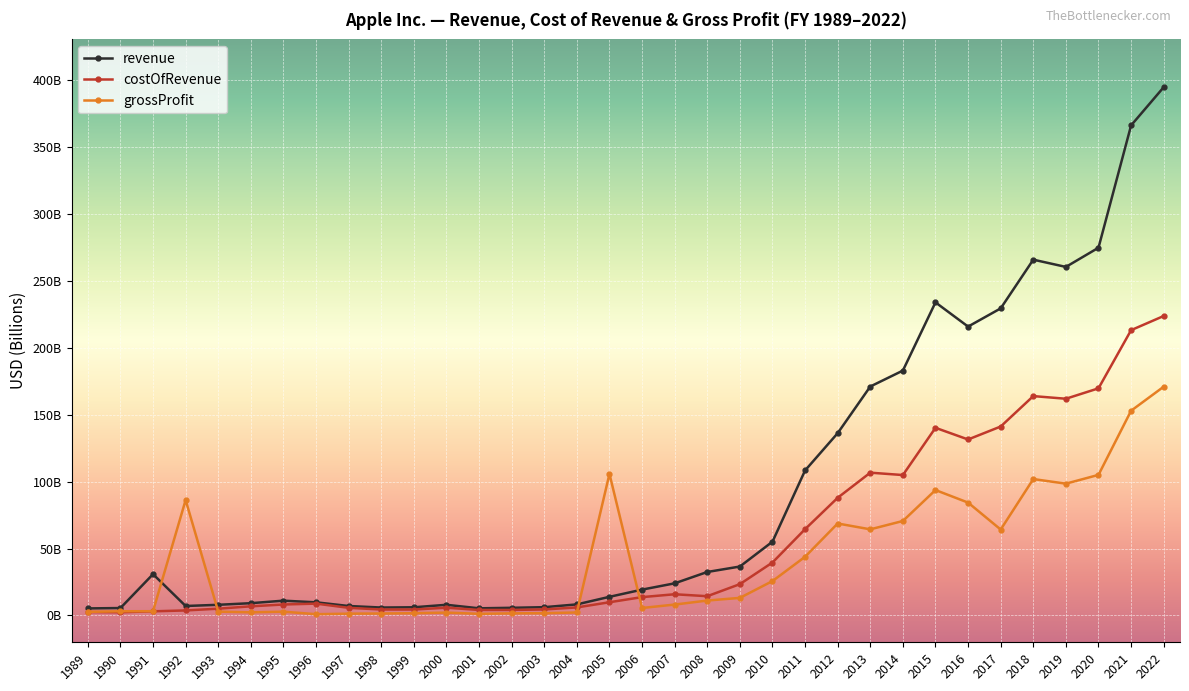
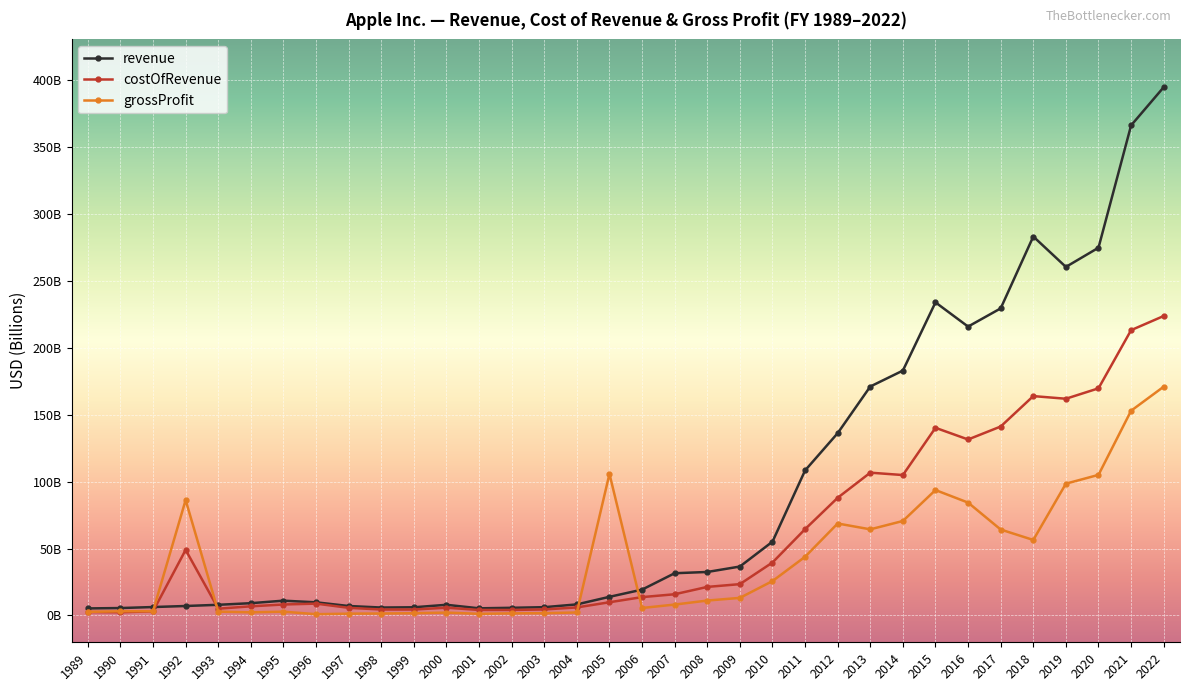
  {
    "revenue": {
      "1989": 5000000000,
      "1990": 6000000000,
-     "1991": 31000000000,
+     "1991": 6000000000,
      "1992": 7000000000,
      "1993": 8000000000,
      "1994": 9000000000,
      "1995": 11000000000,
      "2000": 8000000000,
      "2004": 8000000000,
      "2005": 14000000000,
      "2006": 19000000000,
-     "2007": 24000000000,
+     "2007": 32000000000,
      "2008": 32000000000,
      "2009": 37000000000,
      "2010": 55000000000,
      "2011": 108000000000,
      "2012": 136000000000,
      "2013": 171000000000,
      "2014": 183000000000,
      "2015": 234000000000,
      "2016": 216000000000,
      "2017": 229000000000,
-     "2018": 266000000000,
+     "2018": 283000000000,
      "2019": 260000000000,
      "2020": 275000000000,
      "2021": 366000000000,
      "2022": 394000000000
    },
    "costOfRevenue": {
-     "1992": 4000000000,
+     "1992": 49000000000,
      "1993": 5000000000,
      "1994": 7000000000,
      "1995": 8000000000,
      "2000": 6000000000,
      "2004": 6000000000,
      "2005": 10000000000,
      "2006": 14000000000,
      "2007": 16000000000,
-     "2008": 14000000000,
+     "2008": 21000000000,
      "2009": 23000000000,
      "2010": 40000000000,
      "2011": 64000000000,
      "2012": 88000000000,
      "2013": 107000000000,
      "2014": 105000000000,
      "2015": 140000000000,
      "2016": 131000000000,
      "2017": 141000000000,
      "2018": 164000000000,
      "2019": 162000000000,
      "2020": 170000000000,
      "2021": 213000000000,
      "2022": 224000000000
    },
    "grossProfit": {
      "1992": 86000000000,
      "1993": 3000000000,
      "1994": 2000000000,
      "1995": 3000000000,
      "1996": 1000000000,
      "1997": 1000000000,
      "1998": 1000000000,
      "1999": 2000000000,
      "2000": 2000000000,
      "2001": 1000000000,
      "2002": 2000000000,
      "2003": 2000000000,
      "2004": 2000000000,
      "2005": 106000000000,
      "2006": 6000000000,
      "2007": 8000000000,
      "2008": 11000000000,
      "2009": 13000000000,
      "2010": 26000000000,
      "2011": 44000000000,
      "2012": 69000000000,
      "2013": 64000000000,
      "2014": 71000000000,
      "2015": 94000000000,
      "2016": 84000000000,
      "2017": 64000000000,
-     "2018": 102000000000,
+     "2018": 56000000000,
      "2019": 98000000000,
      "2020": 105000000000,
      "2021": 153000000000,
      "2022": 171000000000
    }
  }
